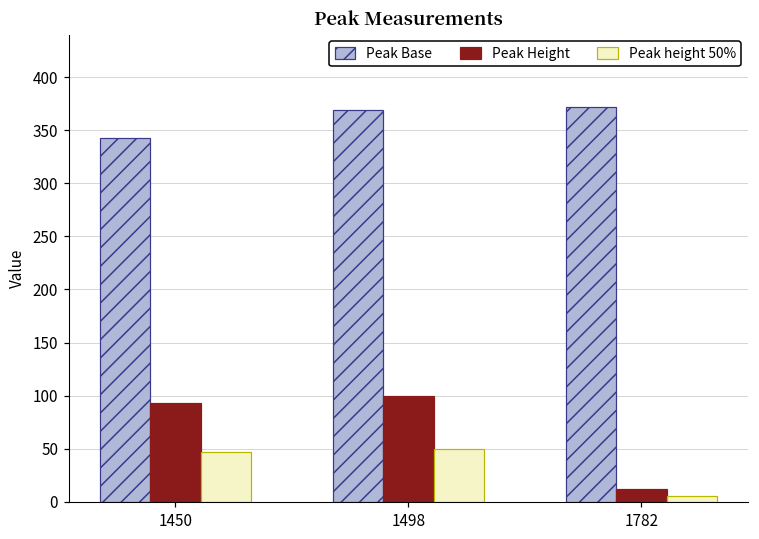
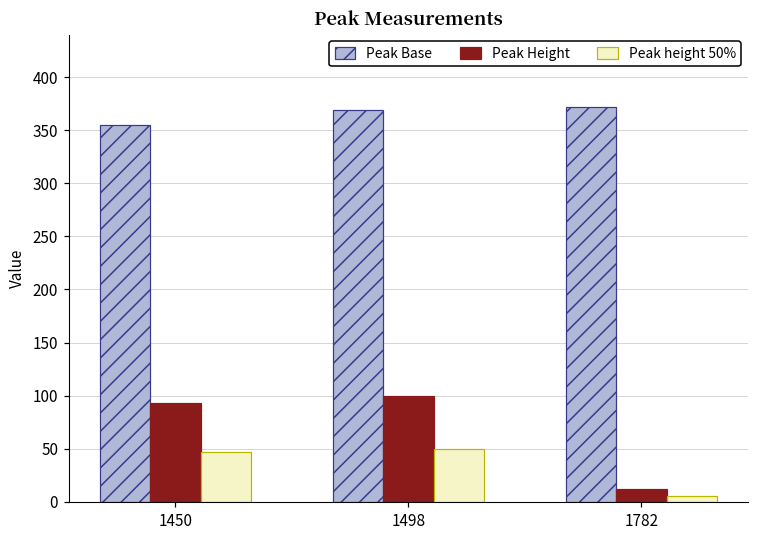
  {
    "Peak Base": {
-     "1450": 340,
+     "1450": 360,
      "1498": 370,
      "1782": 370
    },
    "Peak Height": {
      "1450": 90,
      "1498": 100,
      "1782": 10
    },
    "Peak height 50%": {
      "1450": 50,
      "1498": 50,
      "1782": 10
    }
  }
